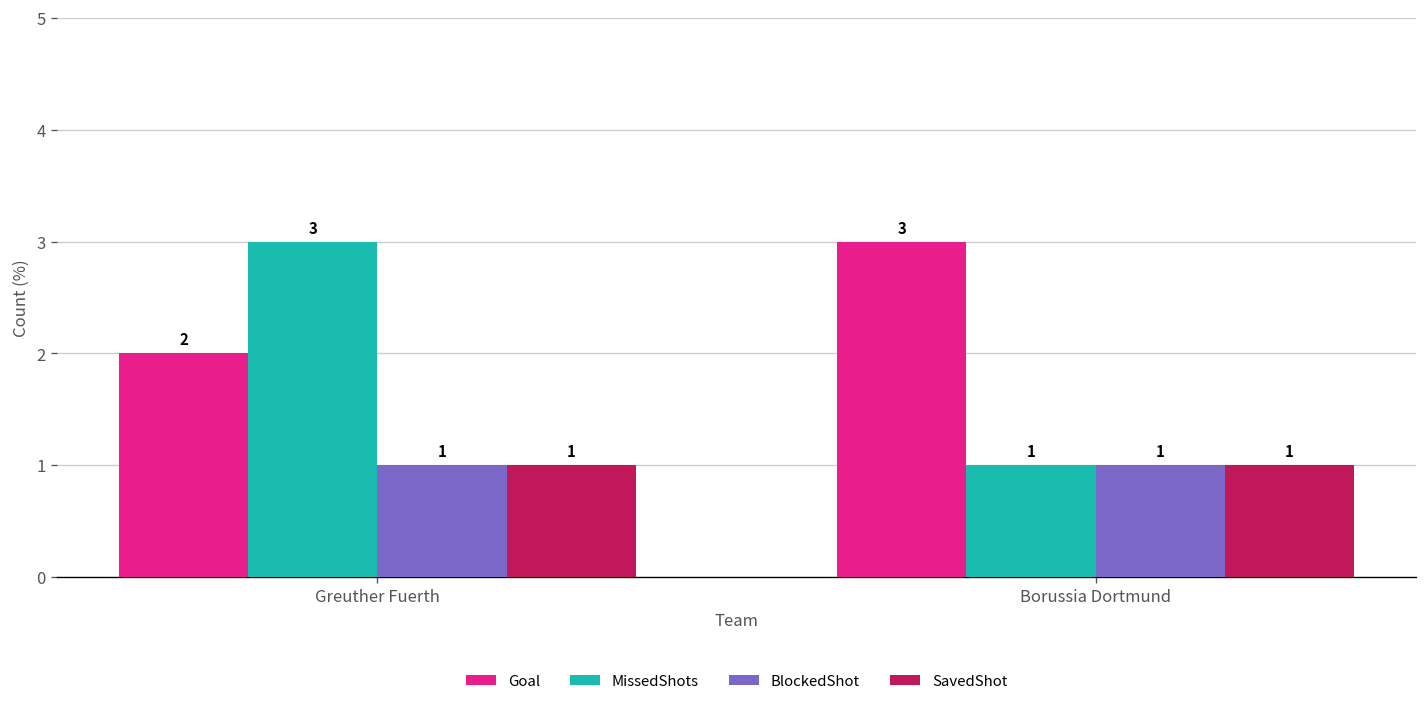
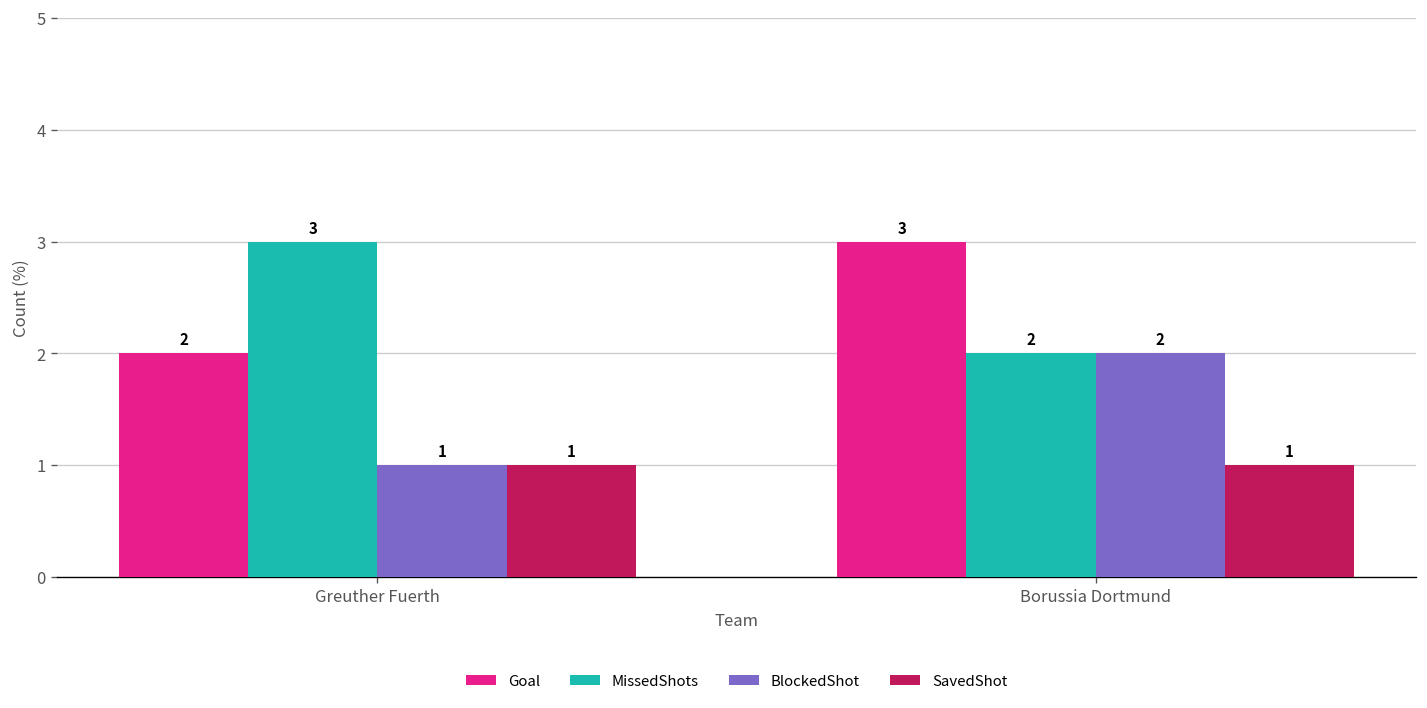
  {
    "Goal": {
      "Greuther Fuerth": 2,
      "Borussia Dortmund": 3
    },
    "MissedShots": {
      "Greuther Fuerth": 3,
-     "Borussia Dortmund": 1
+     "Borussia Dortmund": 2
    },
    "BlockedShot": {
      "Greuther Fuerth": 1,
-     "Borussia Dortmund": 1
+     "Borussia Dortmund": 2
    },
    "SavedShot": {
      "Greuther Fuerth": 1,
      "Borussia Dortmund": 1
    }
  }
